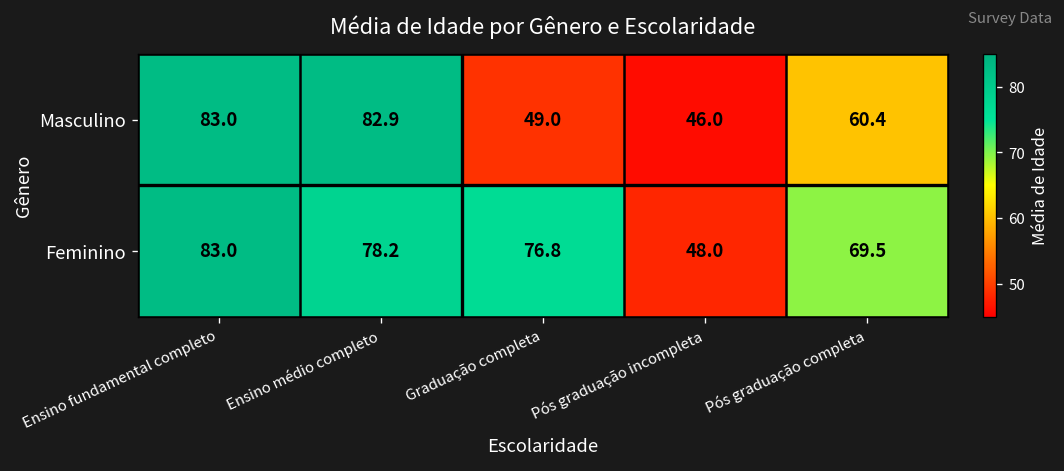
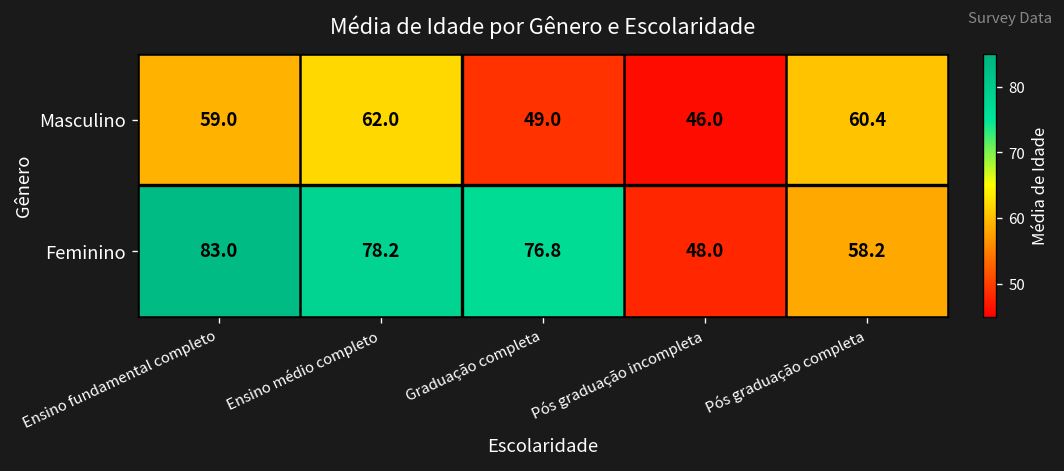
  {
    "Masculino": {
-     "Ensino fundamental completo": 83.0,
-     "Ensino médio completo": 82.9,
+     "Ensino fundamental completo": 59.0,
+     "Ensino médio completo": 62.0,
      "Graduação completa": 49.0,
      "Pós graduação incompleta": 46.0,
      "Pós graduação completa": 60.4
    },
    "Feminino": {
      "Ensino fundamental completo": 83.0,
      "Ensino médio completo": 78.2,
      "Graduação completa": 76.8,
      "Pós graduação incompleta": 48.0,
-     "Pós graduação completa": 69.5
+     "Pós graduação completa": 58.2
    }
  }
